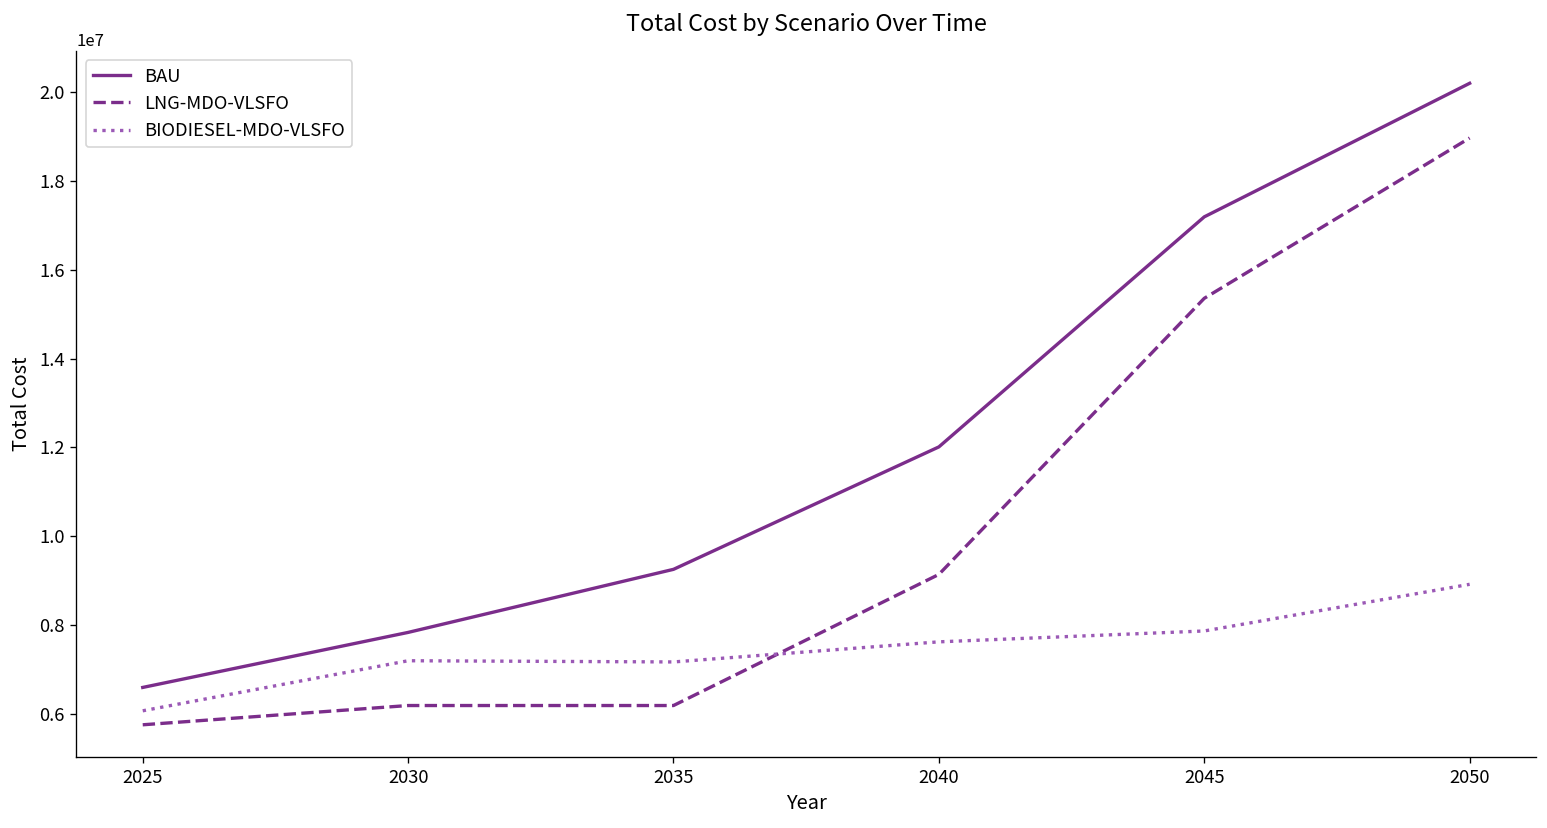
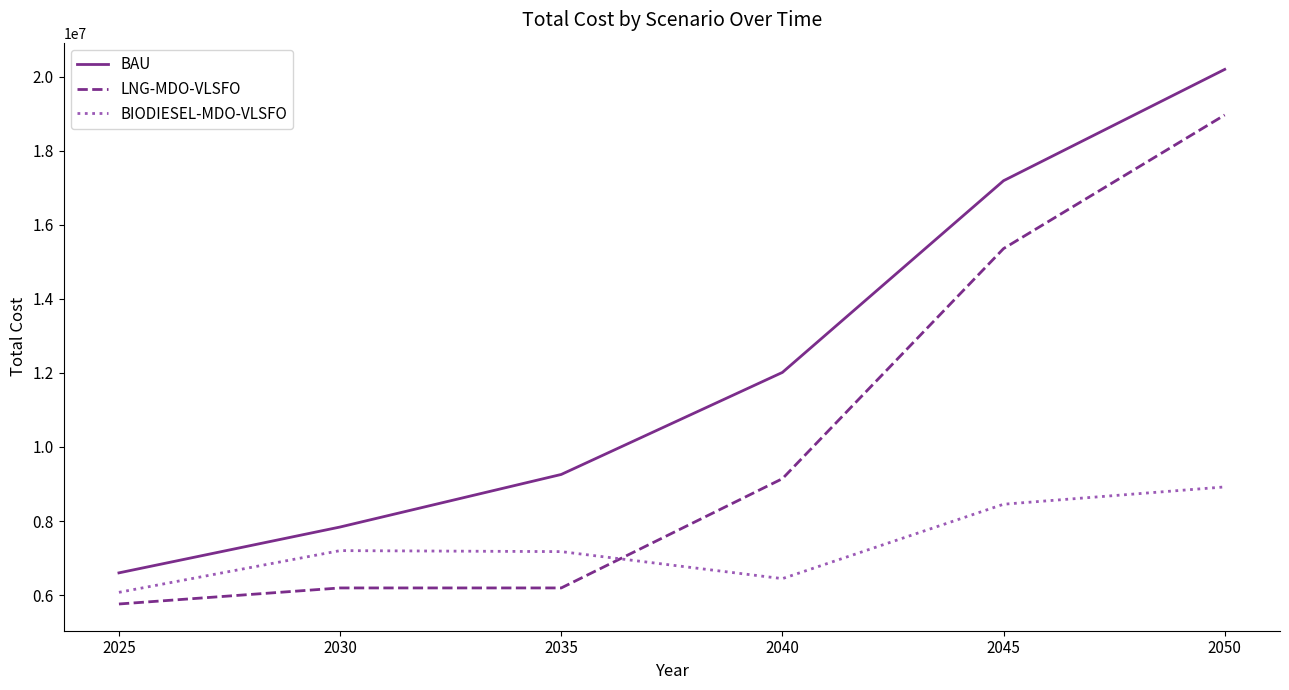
  {
    "BIODIESEL-MDO-VLSFO": {
      "2025": 6100000,
      "2030": 7200000,
      "2035": 7200000,
-     "2040": 7600000,
-     "2045": 7900000,
+     "2040": 6400000,
+     "2045": 8500000,
      "2050": 8900000
    }
  }
